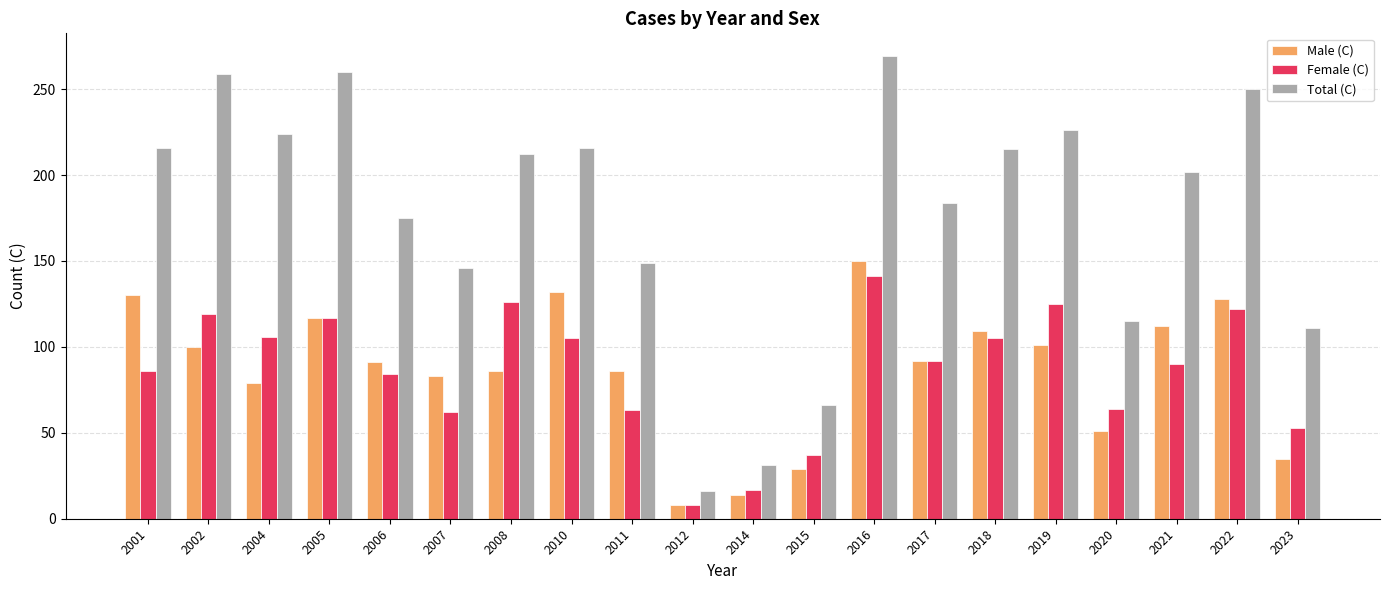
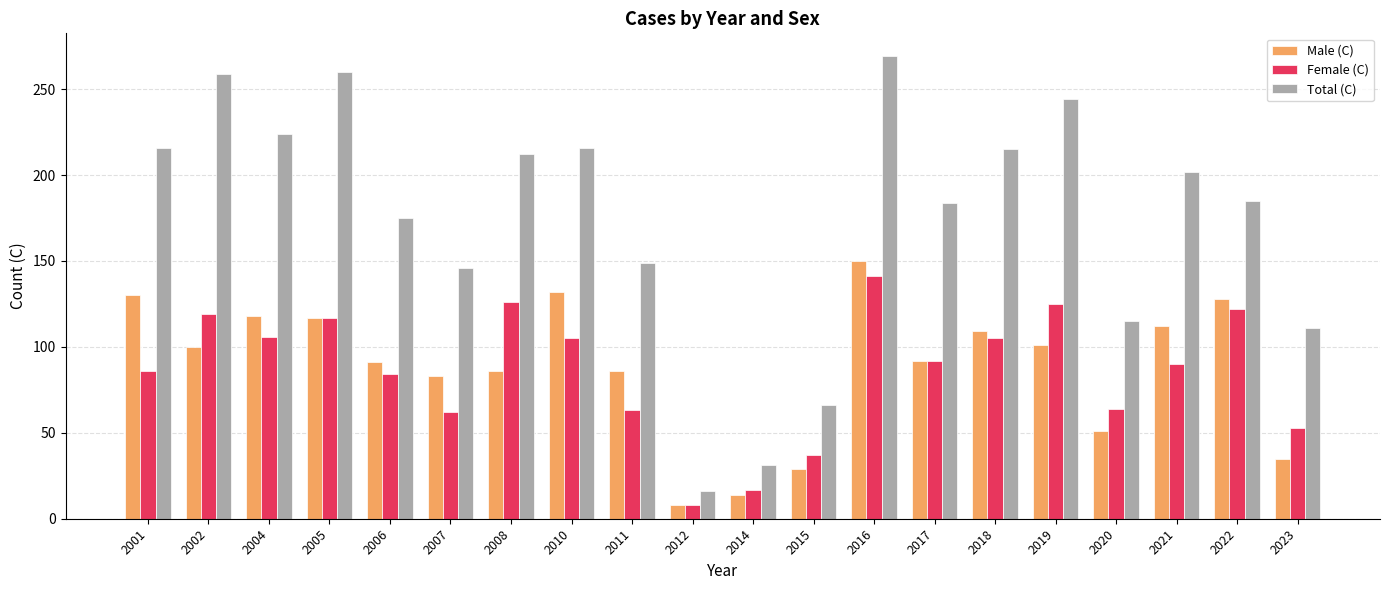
  {
    "Male (C)": {
      "2001": 130,
      "2002": 100,
-     "2004": 79,
+     "2004": 118,
      "2005": 117,
      "2006": 91,
      "2007": 83,
      "2008": 86,
      "2010": 132,
      "2011": 86,
      "2012": 8,
      "2014": 14,
      "2015": 29,
      "2016": 150,
      "2017": 92,
      "2018": 109,
      "2019": 101,
      "2020": 51,
      "2021": 112,
      "2022": 128,
      "2023": 35
    },
    "Female (C)": {
      "2001": 86,
      "2002": 119,
      "2004": 106,
      "2005": 117,
      "2006": 84,
      "2007": 62,
      "2008": 126,
      "2010": 105,
      "2011": 63,
      "2012": 8,
      "2014": 17,
      "2015": 37,
      "2016": 141,
      "2017": 92,
      "2018": 105,
      "2019": 125,
      "2020": 64,
      "2021": 90,
      "2022": 122,
      "2023": 53
    },
    "Total (C)": {
      "2001": 216,
      "2002": 259,
      "2004": 224,
      "2005": 260,
      "2006": 175,
      "2007": 146,
      "2008": 212,
      "2010": 216,
      "2011": 149,
      "2012": 16,
      "2014": 31,
      "2015": 66,
      "2016": 269,
      "2017": 184,
      "2018": 215,
-     "2019": 226,
+     "2019": 244,
      "2020": 115,
      "2021": 202,
-     "2022": 250,
+     "2022": 185,
      "2023": 111
    }
  }
